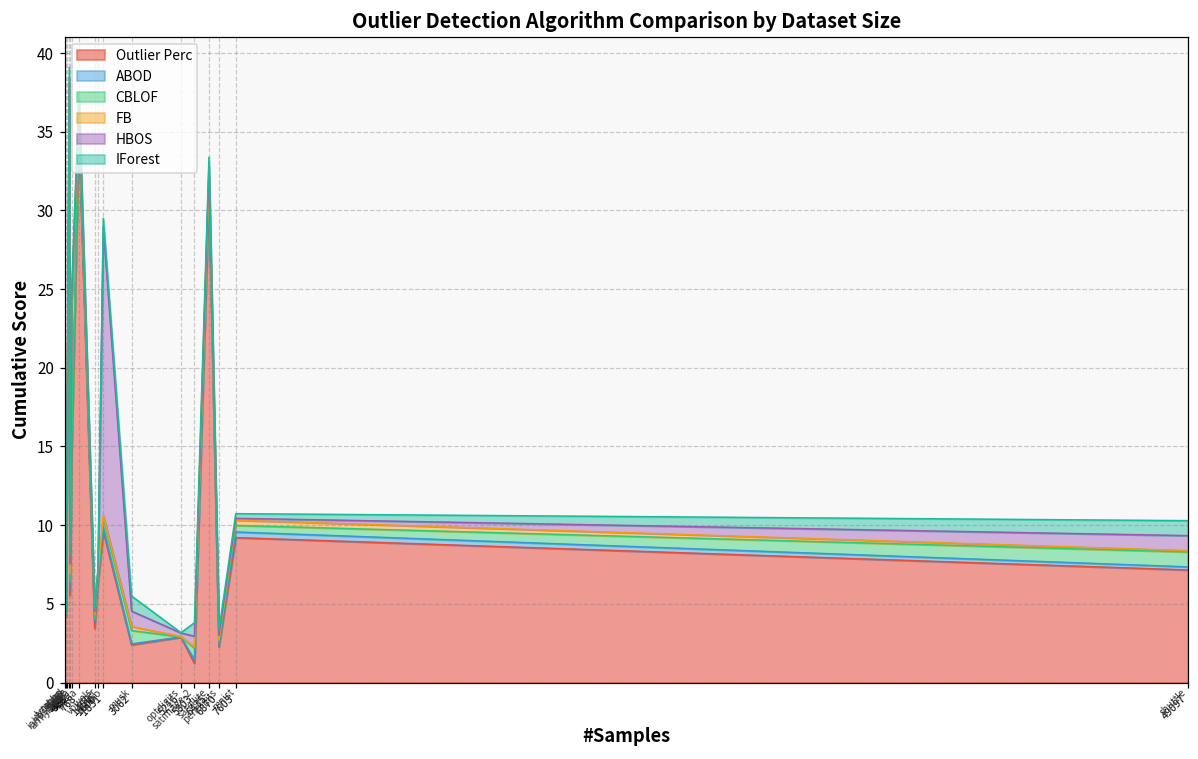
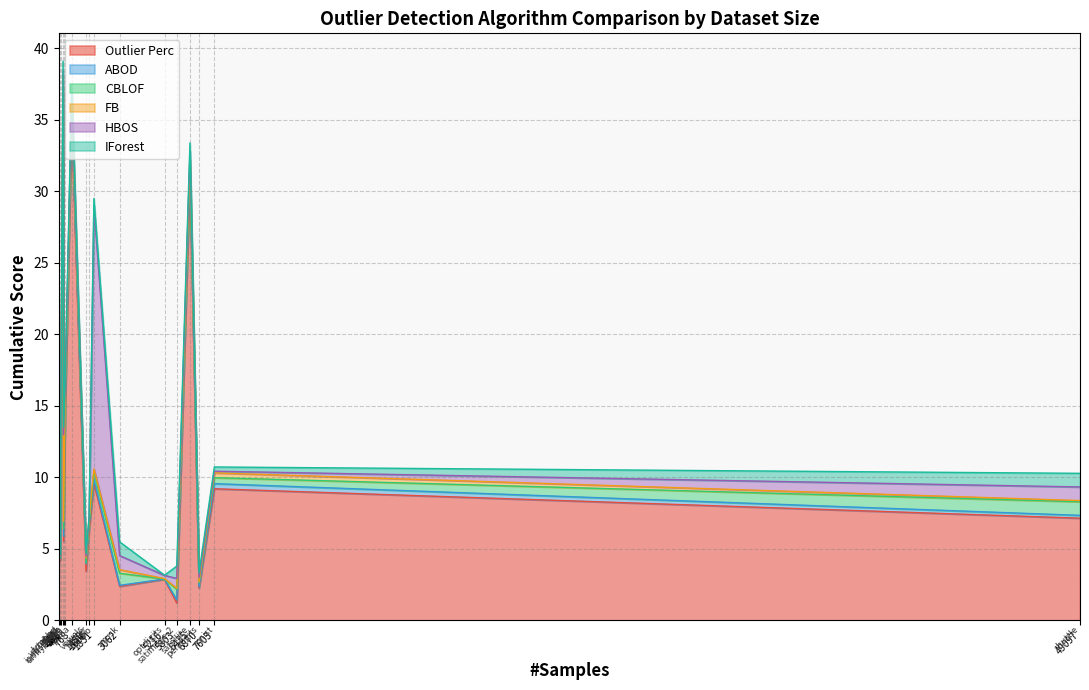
  {
    "Outlier Perc": {
      "148": 4.1,
      "351": 35.9,
      "378": 5.6,
      "452": 14.6,
      "1456": 3.4,
      "1600": 6.3,
      "1831": 9.6,
      "5803": 1.2,
      "6435": 31.0,
      "7603": 9.2,
      "49097": 7.2
    },
    "FB": {
      "148": 0.7,
      "351": 0.7,
      "378": 0.5,
-     "452": 8.5,
+     "452": 0.4,
      "1831": 0.2,
      "3062": 0.3,
      "6435": 0.4
    },
    "HBOS": {
      "148": 0.8,
      "351": 0.3,
-     "378": 0.6,
+     "378": 6.1,
      "452": 0.5,
      "1831": 18.4,
      "3062": 1.0,
      "5803": 0.7,
      "6435": 0.6,
      "6870": 0.3,
      "49097": 1.0
    }
  }
